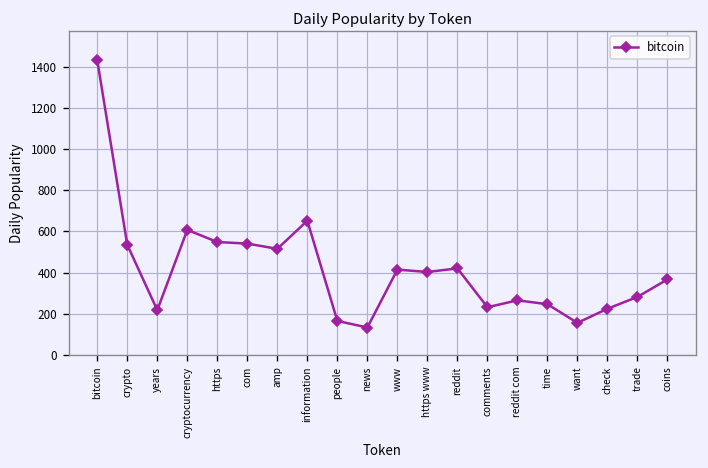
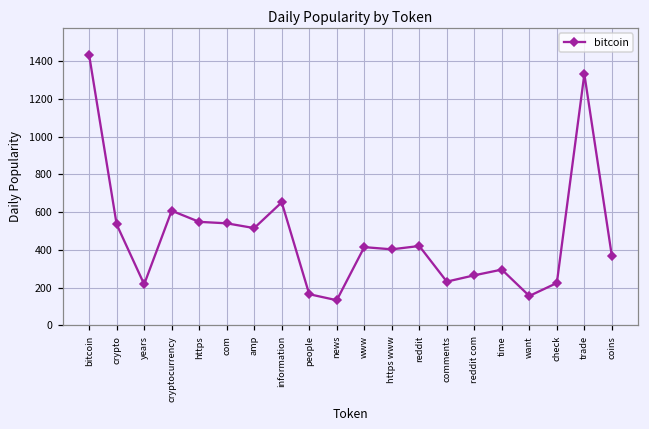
  {
    "bitcoin": 1430,
    "crypto": 530,
    "years": 220,
    "cryptocurrency": 610,
    "https": 550,
    "com": 540,
    "amp": 520,
    "information": 650,
    "people": 160,
    "news": 130,
    "www": 410,
    "https www": 400,
    "reddit": 420,
    "comments": 230,
    "reddit com": 260,
-   "time": 250,
+   "time": 300,
    "want": 160,
    "check": 220,
-   "trade": 280,
+   "trade": 1330,
    "coins": 370
  }
